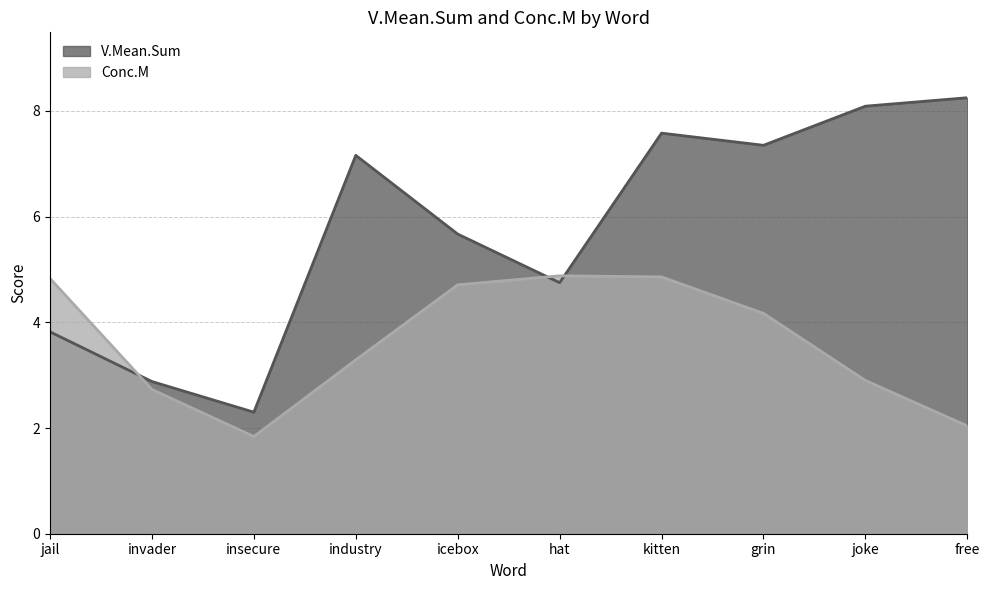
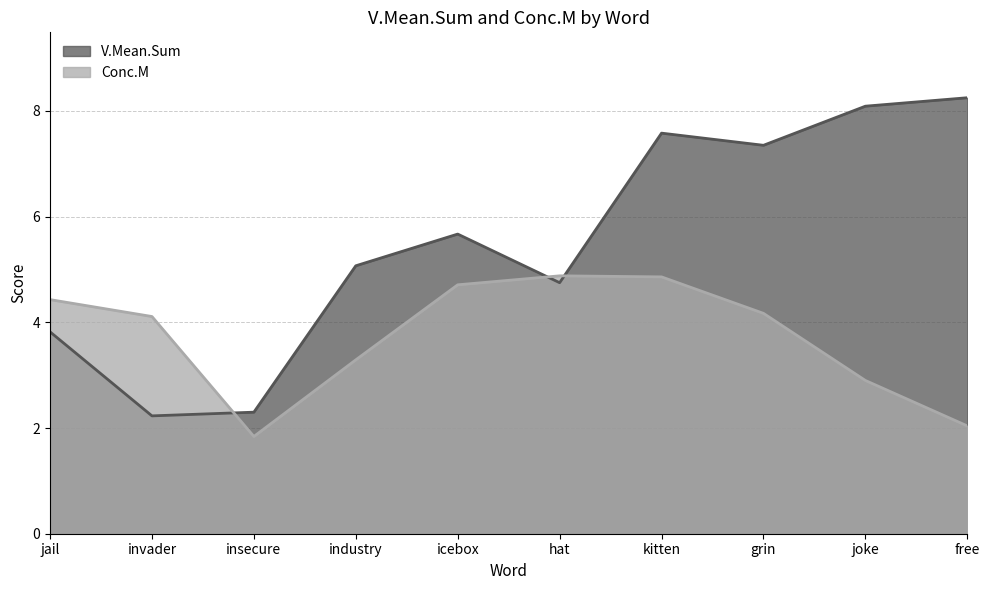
  {
    "V.Mean.Sum": {
      "jail": 3.8,
-     "invader": 2.9,
+     "invader": 2.2,
      "insecure": 2.3,
-     "industry": 7.2,
+     "industry": 5.1,
      "icebox": 5.7,
      "hat": 4.8,
      "kitten": 7.6,
      "grin": 7.4,
      "joke": 8.1,
      "free": 8.3
    },
    "Conc.M": {
-     "jail": 4.8,
-     "invader": 2.7,
+     "jail": 4.4,
+     "invader": 4.1,
      "insecure": 1.8,
      "industry": 3.3,
      "icebox": 4.7,
      "hat": 4.9,
      "kitten": 4.9,
      "grin": 4.2,
      "joke": 2.9,
      "free": 2.0
    }
  }
